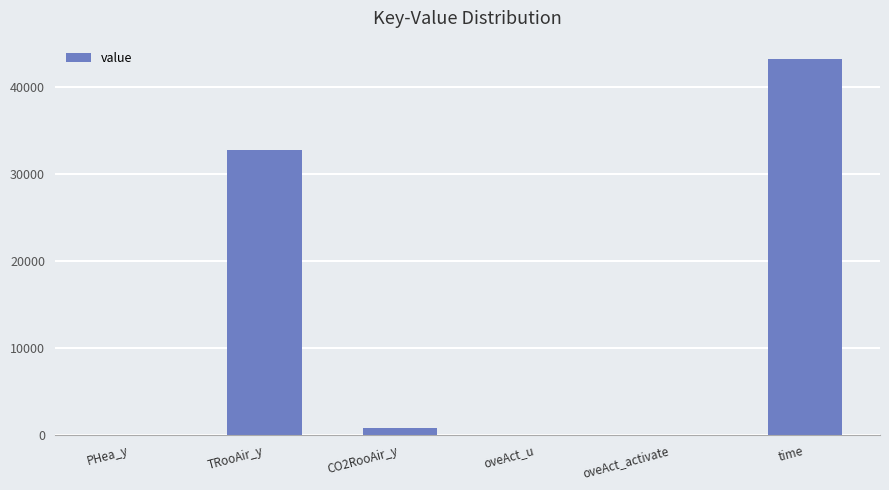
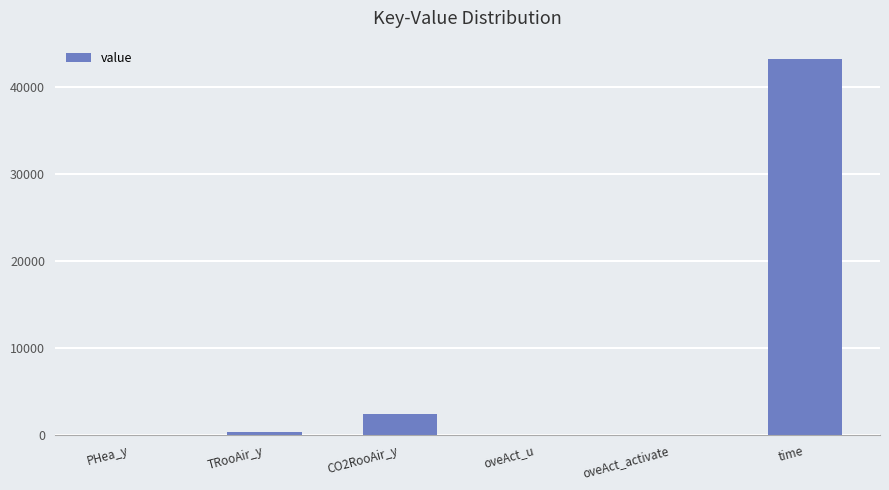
  {
    "PHea_y": 0,
-   "TRooAir_y": 33000,
-   "CO2RooAir_y": 1000,
+   "TRooAir_y": 0,
+   "CO2RooAir_y": 2000,
    "oveAct_u": 0,
    "oveAct_activate": 0,
    "time": 43000
  }
